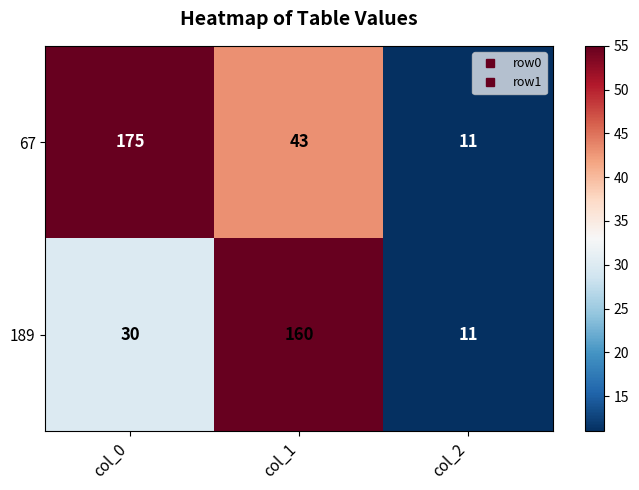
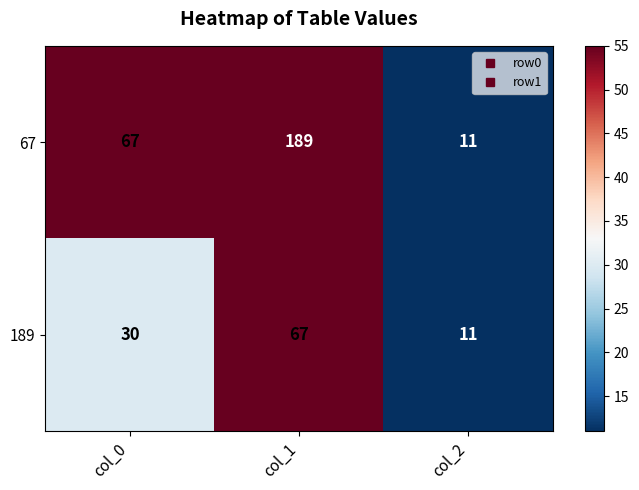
  {
    "67": {
-     "col_0": 175,
-     "col_1": 43,
+     "col_0": 67,
+     "col_1": 189,
      "col_2": 11
    },
    "189": {
      "col_0": 30,
-     "col_1": 160,
+     "col_1": 67,
      "col_2": 11
    }
  }
